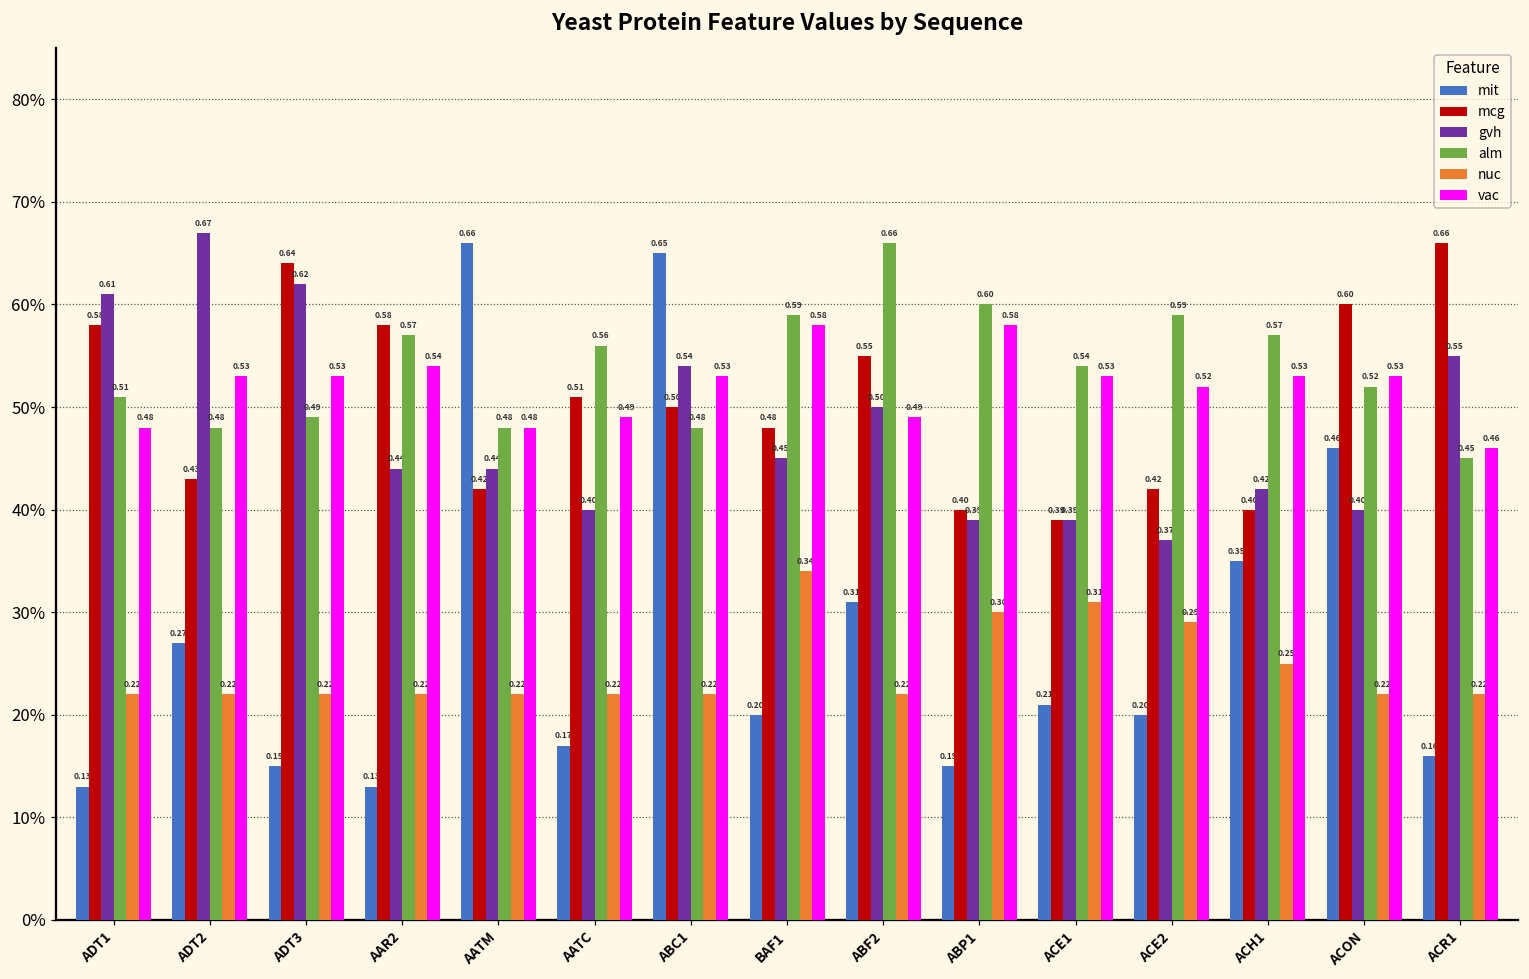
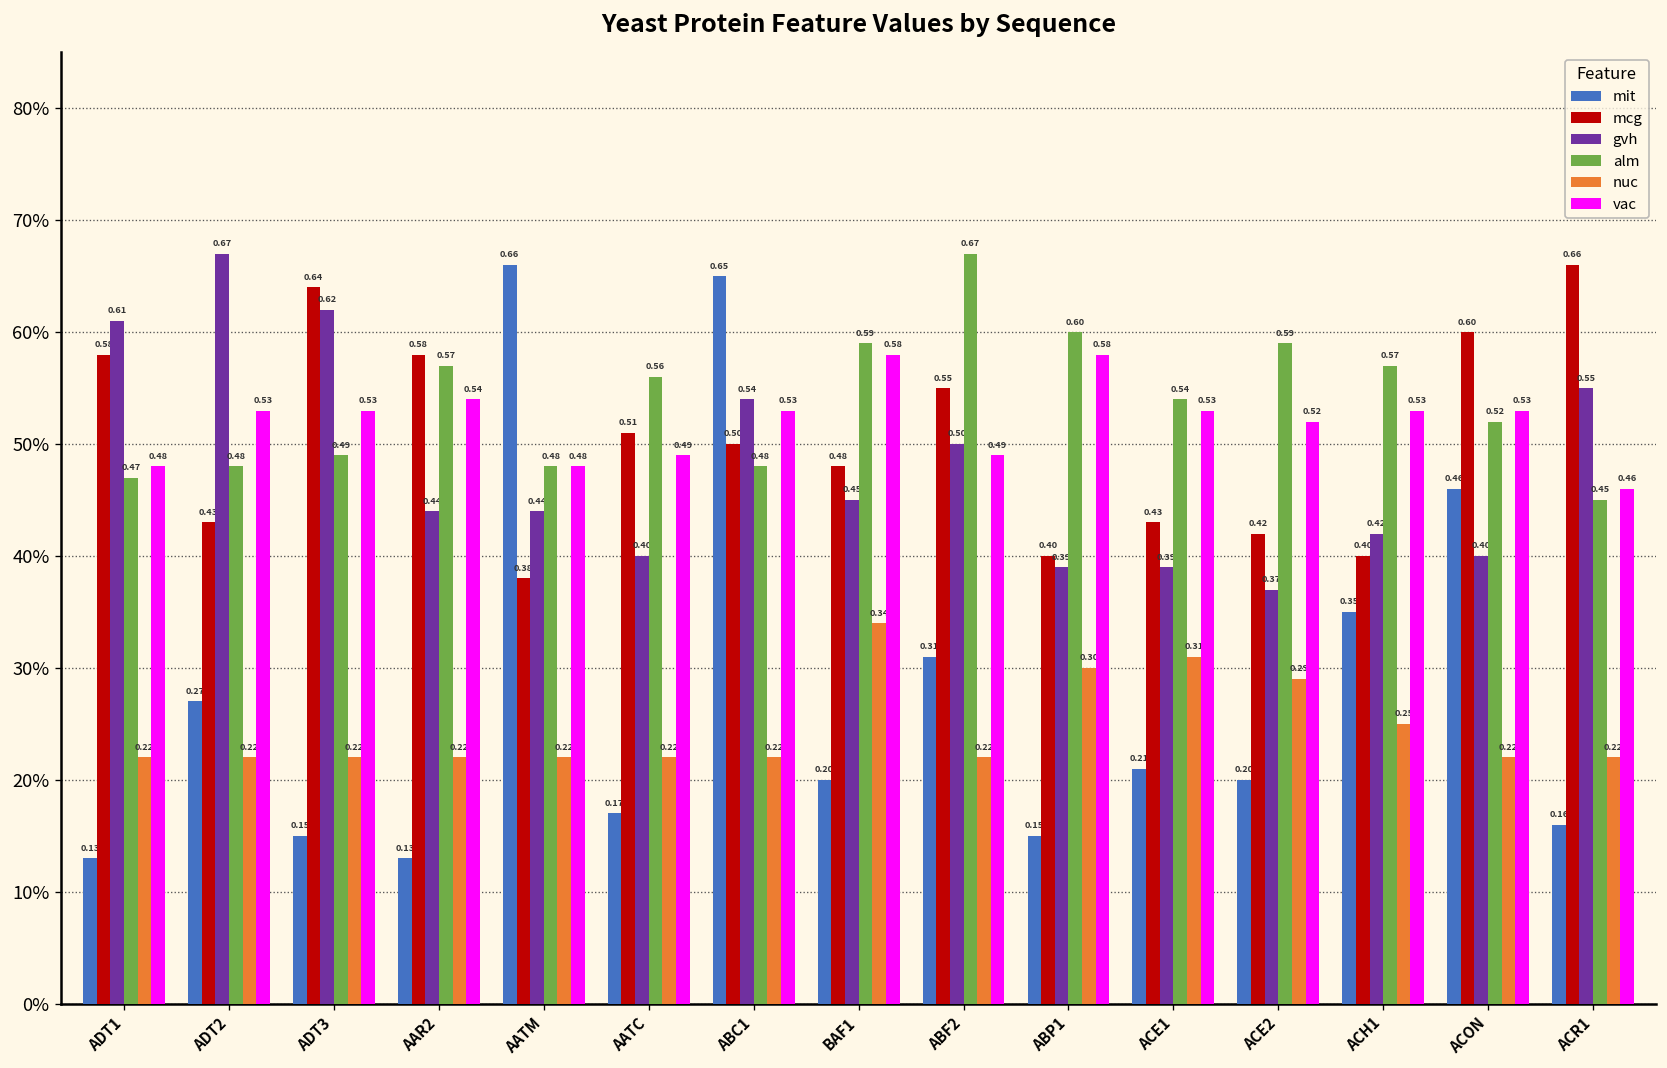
  {
    "mit": {
      "ADT1": 0.13,
      "ADT2": 0.27,
      "ADT3": 0.15,
      "AAR2": 0.13,
      "AATM": 0.66,
      "AATC": 0.17,
      "ABC1": 0.65,
      "BAF1": 0.20,
      "ABF2": 0.31,
      "ABP1": 0.15,
      "ACE1": 0.21,
      "ACE2": 0.20,
      "ACH1": 0.35,
      "ACON": 0.46,
      "ACR1": 0.16
    },
    "mcg": {
      "ADT1": 0.58,
      "ADT2": 0.43,
      "ADT3": 0.64,
      "AAR2": 0.58,
-     "AATM": 0.42,
+     "AATM": 0.38,
      "AATC": 0.51,
      "ABC1": 0.50,
      "BAF1": 0.48,
      "ABF2": 0.55,
      "ABP1": 0.40,
-     "ACE1": 0.39,
+     "ACE1": 0.43,
      "ACE2": 0.42,
      "ACH1": 0.40,
      "ACON": 0.60,
      "ACR1": 0.66
    },
    "gvh": {
      "ADT1": 0.61,
      "ADT2": 0.67,
      "ADT3": 0.62,
      "AAR2": 0.44,
      "AATM": 0.44,
      "AATC": 0.40,
      "ABC1": 0.54,
      "BAF1": 0.45,
      "ABF2": 0.50,
      "ABP1": 0.39,
      "ACE1": 0.39,
      "ACE2": 0.37,
      "ACH1": 0.42,
      "ACON": 0.40,
      "ACR1": 0.55
    },
    "alm": {
-     "ADT1": 0.51,
+     "ADT1": 0.47,
      "ADT2": 0.48,
      "ADT3": 0.49,
      "AAR2": 0.57,
      "AATM": 0.48,
      "AATC": 0.56,
      "ABC1": 0.48,
      "BAF1": 0.59,
-     "ABF2": 0.66,
+     "ABF2": 0.67,
      "ABP1": 0.60,
      "ACE1": 0.54,
      "ACE2": 0.59,
      "ACH1": 0.57,
      "ACON": 0.52,
      "ACR1": 0.45
    },
    "nuc": {
      "ADT1": 0.22,
      "ADT2": 0.22,
      "ADT3": 0.22,
      "AAR2": 0.22,
      "AATM": 0.22,
      "AATC": 0.22,
      "ABC1": 0.22,
      "BAF1": 0.34,
      "ABF2": 0.22,
      "ABP1": 0.30,
      "ACE1": 0.31,
      "ACE2": 0.29,
      "ACH1": 0.25,
      "ACON": 0.22,
      "ACR1": 0.22
    },
    "vac": {
      "ADT1": 0.48,
      "ADT2": 0.53,
      "ADT3": 0.53,
      "AAR2": 0.54,
      "AATM": 0.48,
      "AATC": 0.49,
      "ABC1": 0.53,
      "BAF1": 0.58,
      "ABF2": 0.49,
      "ABP1": 0.58,
      "ACE1": 0.53,
      "ACE2": 0.52,
      "ACH1": 0.53,
      "ACON": 0.53,
      "ACR1": 0.46
    }
  }
